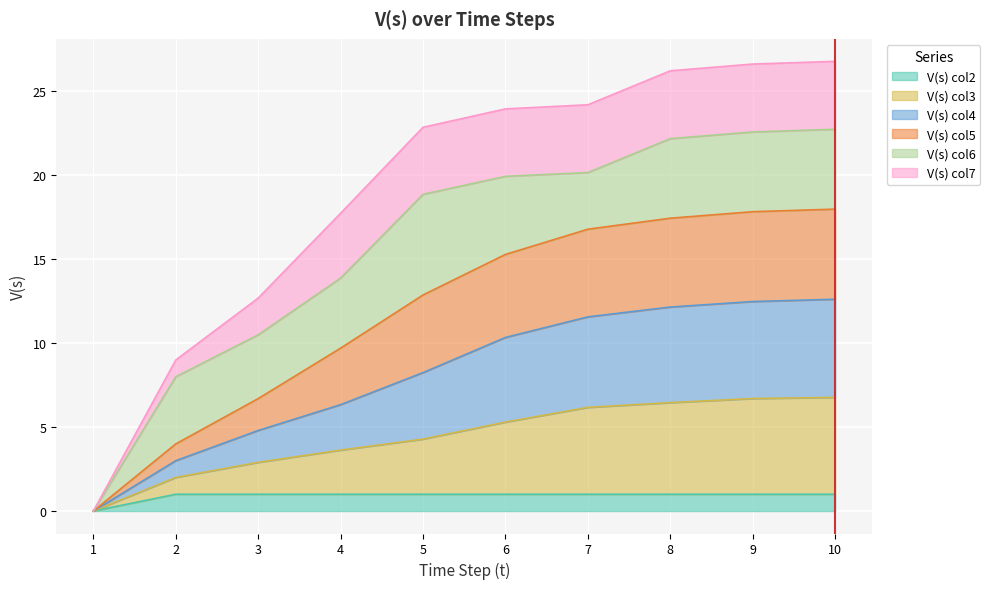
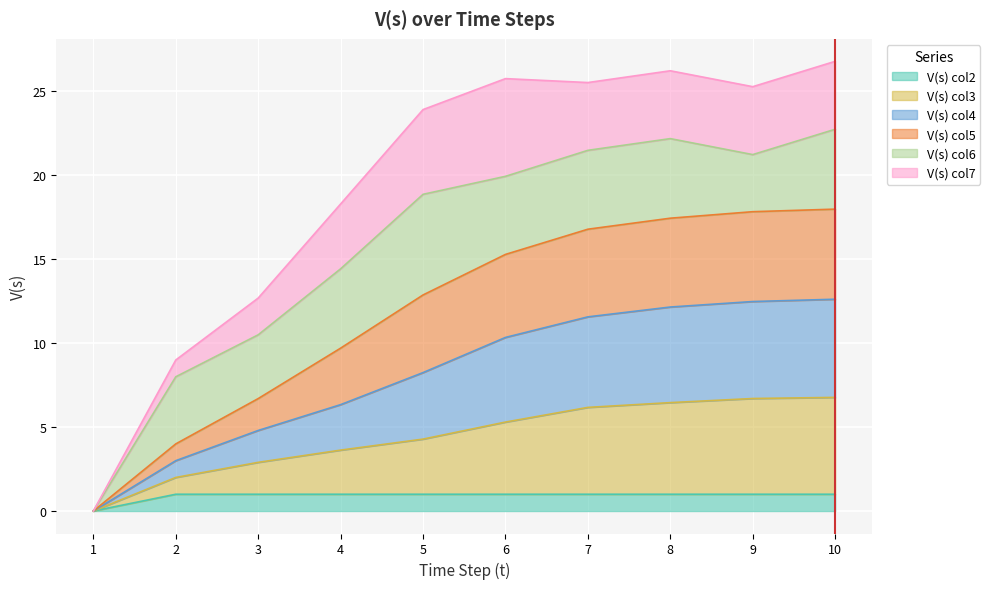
  {
    "V(s) col6": {
      "2": 4.0,
      "3": 3.8,
-     "4": 4.2,
+     "4": 4.7,
      "5": 6.0,
      "6": 4.7,
-     "7": 3.4,
+     "7": 4.7,
      "8": 4.7,
-     "9": 4.8,
+     "9": 3.4,
      "10": 4.8
    },
    "V(s) col7": {
      "2": 1.0,
      "3": 2.2,
      "4": 3.9,
-     "5": 4.0,
-     "6": 4.0,
+     "5": 5.0,
+     "6": 5.8,
      "7": 4.0,
      "8": 4.0,
      "9": 4.0,
      "10": 4.0
    }
  }
